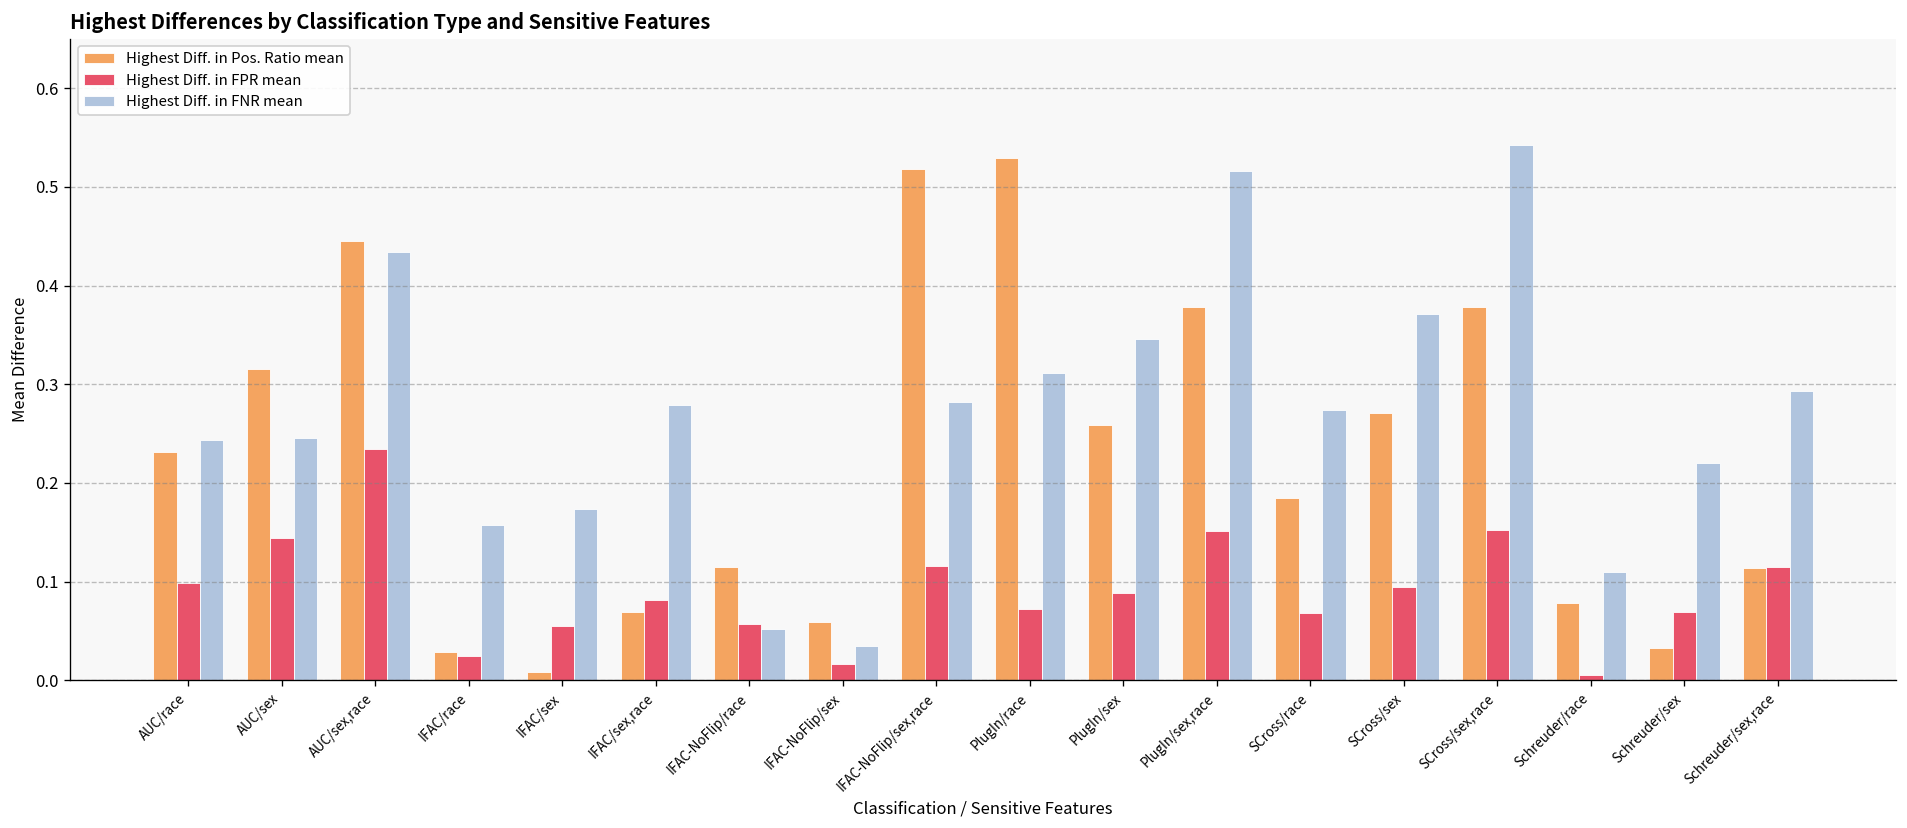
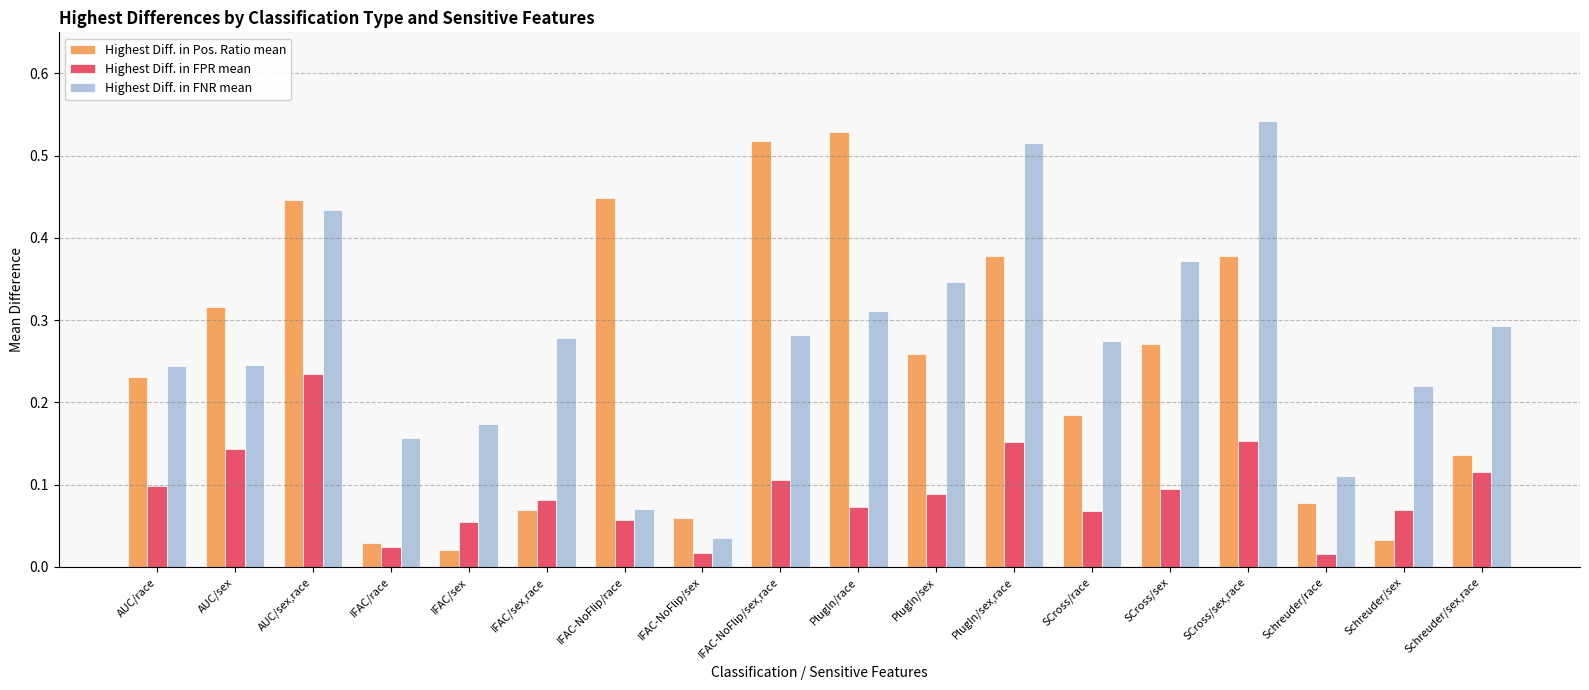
  {
    "Highest Diff. in Pos. Ratio mean": {
      "AUC/race": 0.23,
      "AUC/sex": 0.32,
      "AUC/sex,race": 0.45,
      "IFAC/race": 0.03,
-     "IFAC/sex": 0.01,
+     "IFAC/sex": 0.02,
      "IFAC/sex,race": 0.07,
-     "IFAC-NoFlip/race": 0.12,
+     "IFAC-NoFlip/race": 0.45,
      "IFAC-NoFlip/sex": 0.06,
      "IFAC-NoFlip/sex,race": 0.52,
      "PlugIn/race": 0.53,
      "PlugIn/sex": 0.26,
      "PlugIn/sex,race": 0.38,
      "SCross/race": 0.19,
      "SCross/sex": 0.27,
      "SCross/sex,race": 0.38,
      "Schreuder/race": 0.08,
      "Schreuder/sex": 0.03,
-     "Schreuder/sex,race": 0.11
+     "Schreuder/sex,race": 0.14
    },
    "Highest Diff. in FPR mean": {
      "AUC/race": 0.10,
      "AUC/sex": 0.14,
      "AUC/sex,race": 0.23,
      "IFAC/race": 0.02,
      "IFAC/sex": 0.05,
      "IFAC/sex,race": 0.08,
      "IFAC-NoFlip/race": 0.06,
      "IFAC-NoFlip/sex": 0.02,
-     "IFAC-NoFlip/sex,race": 0.12,
+     "IFAC-NoFlip/sex,race": 0.11,
      "PlugIn/race": 0.07,
      "PlugIn/sex": 0.09,
      "PlugIn/sex,race": 0.15,
      "SCross/race": 0.07,
      "SCross/sex": 0.09,
      "SCross/sex,race": 0.15,
-     "Schreuder/race": 0.01,
+     "Schreuder/race": 0.02,
      "Schreuder/sex": 0.07,
      "Schreuder/sex,race": 0.12
    },
    "Highest Diff. in FNR mean": {
      "AUC/race": 0.24,
      "AUC/sex": 0.25,
      "AUC/sex,race": 0.43,
      "IFAC/race": 0.16,
      "IFAC/sex": 0.17,
      "IFAC/sex,race": 0.28,
-     "IFAC-NoFlip/race": 0.05,
+     "IFAC-NoFlip/race": 0.07,
      "IFAC-NoFlip/sex": 0.03,
      "IFAC-NoFlip/sex,race": 0.28,
      "PlugIn/race": 0.31,
      "PlugIn/sex": 0.35,
      "PlugIn/sex,race": 0.52,
      "SCross/race": 0.27,
      "SCross/sex": 0.37,
      "SCross/sex,race": 0.54,
      "Schreuder/race": 0.11,
      "Schreuder/sex": 0.22,
      "Schreuder/sex,race": 0.29
    }
  }
